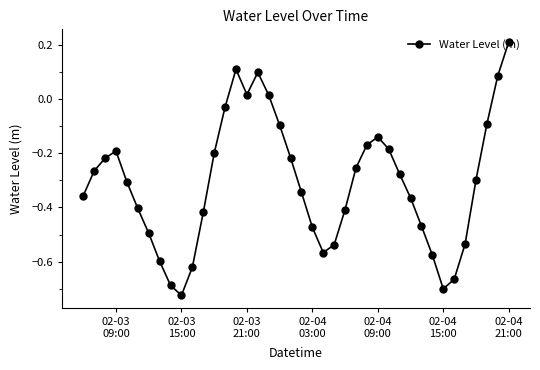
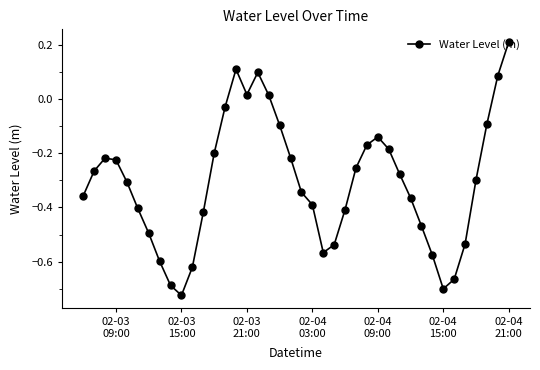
  {
-   "02-03 09:00": -0.19,
+   "02-03 09:00": -0.22,
    "02-03 15:00": -0.72,
    "02-03 21:00": 0.02,
-   "02-04 03:00": -0.47,
+   "02-04 03:00": -0.39,
    "02-04 09:00": -0.14,
    "02-04 15:00": -0.70,
    "02-04 21:00": 0.21
  }
